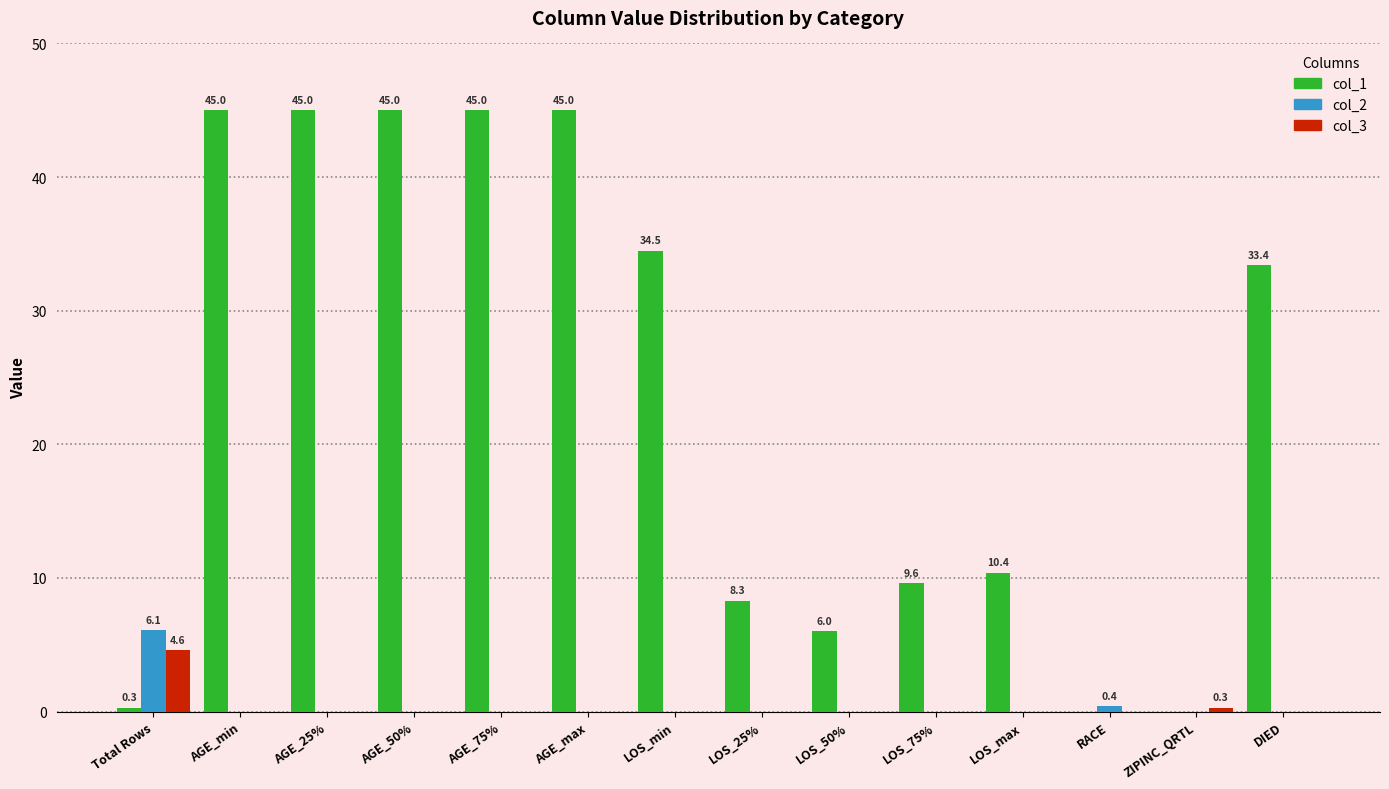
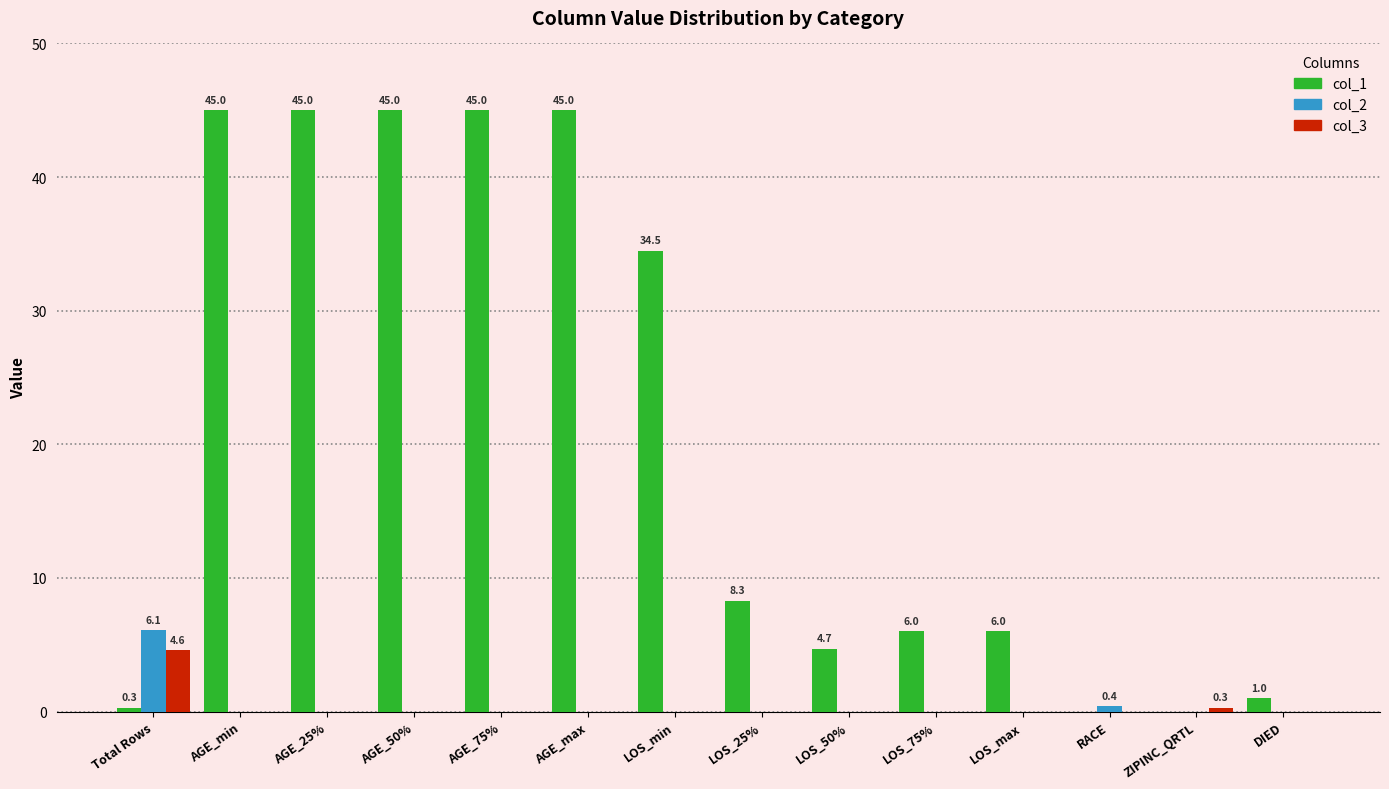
  {
    "col_1": {
      "Total Rows": 0.3,
      "AGE_min": 45.0,
      "AGE_25%": 45.0,
      "AGE_50%": 45.0,
      "AGE_75%": 45.0,
      "AGE_max": 45.0,
      "LOS_min": 34.5,
      "LOS_25%": 8.3,
-     "LOS_50%": 6.0,
-     "LOS_75%": 9.6,
-     "LOS_max": 10.4,
-     "DIED": 33.4
+     "LOS_50%": 4.7,
+     "LOS_75%": 6.0,
+     "LOS_max": 6.0,
+     "DIED": 1.0
    },
    "col_2": {
      "Total Rows": 6.1,
      "RACE": 0.4
    },
    "col_3": {
      "Total Rows": 4.6,
      "ZIPINC_QRTL": 0.3
    }
  }
